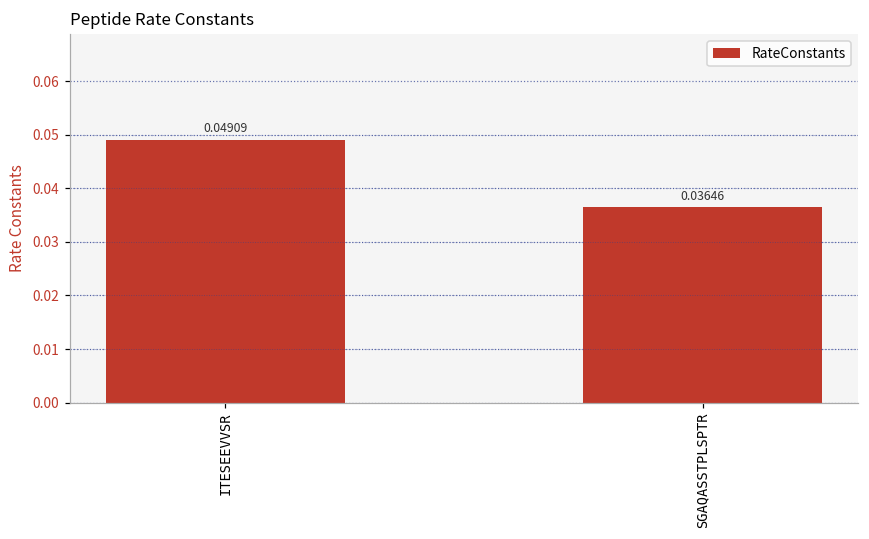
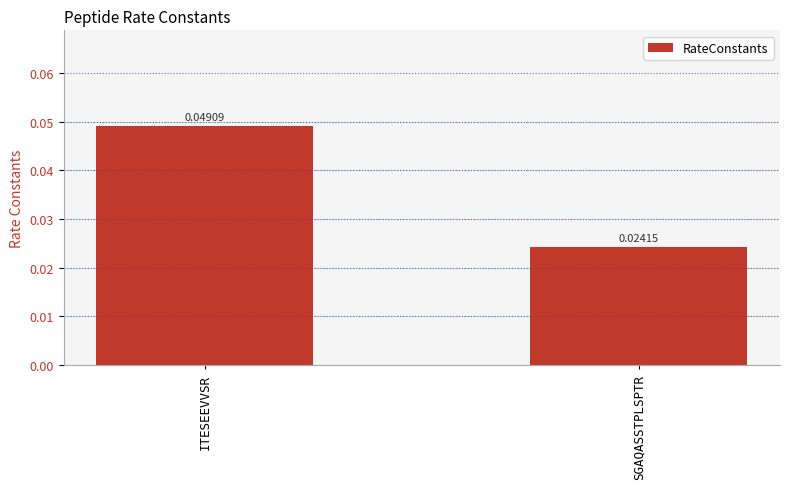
  {
    "ITESEEVVSR": 0.04909,
-   "SGAQASSTPLSPTR": 0.03646
+   "SGAQASSTPLSPTR": 0.02415
  }
